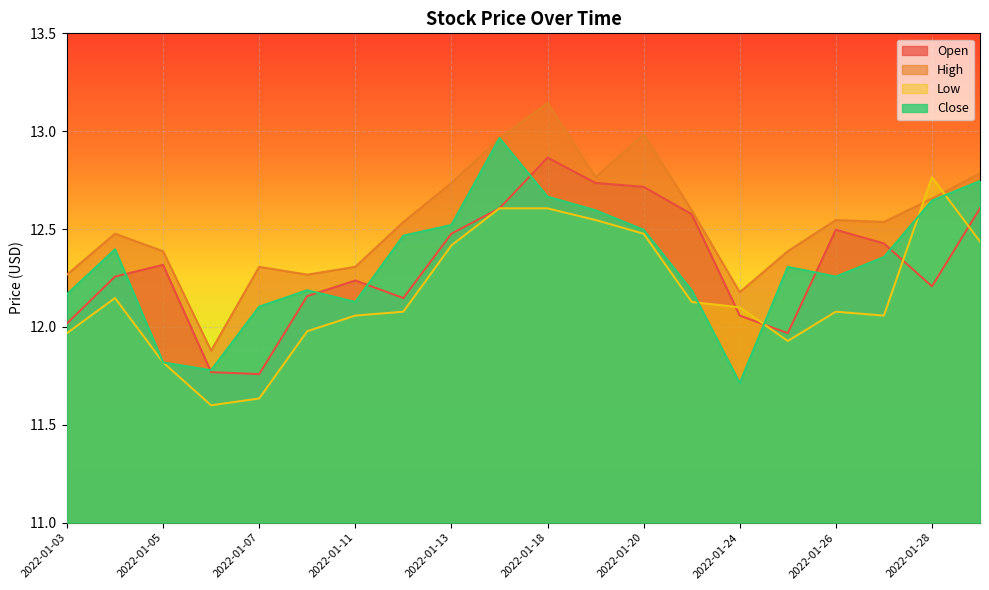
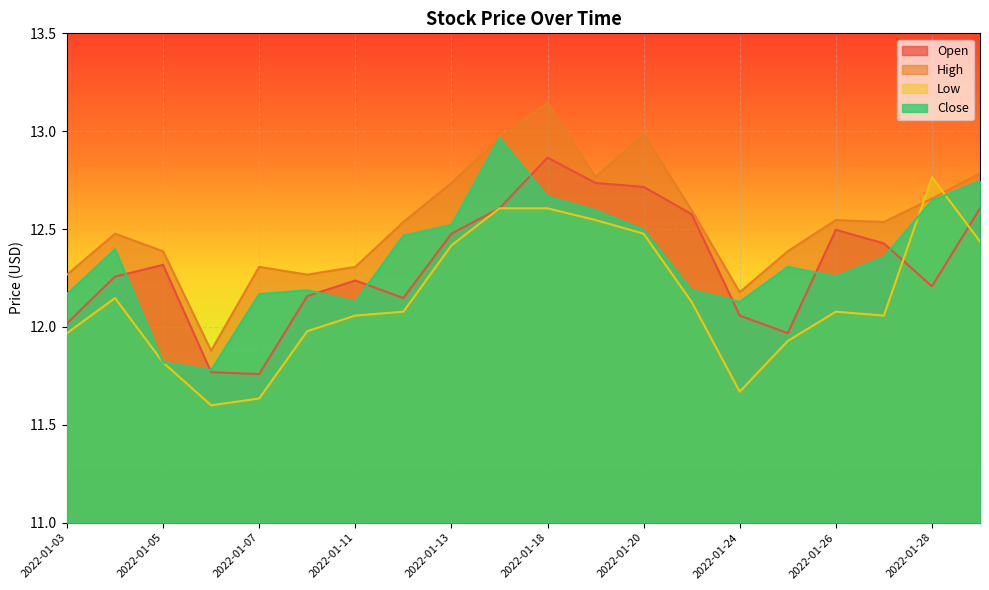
  {
    "Low": {
      "2022-01-03": 11.97,
      "2022-01-07": 11.63,
      "2022-01-11": 12.06,
      "2022-01-13": 12.42,
      "2022-01-18": 12.61,
      "2022-01-20": 12.48,
-     "2022-01-24": 12.10,
+     "2022-01-24": 11.67,
      "2022-01-26": 12.08,
      "2022-01-28": 12.76
    },
    "Close": {
      "2022-01-03": 12.17,
-     "2022-01-07": 12.10,
+     "2022-01-07": 12.17,
      "2022-01-11": 12.13,
      "2022-01-13": 12.52,
      "2022-01-18": 12.67,
      "2022-01-20": 12.50,
-     "2022-01-24": 11.71,
+     "2022-01-24": 12.13,
      "2022-01-26": 12.26
    }
  }
